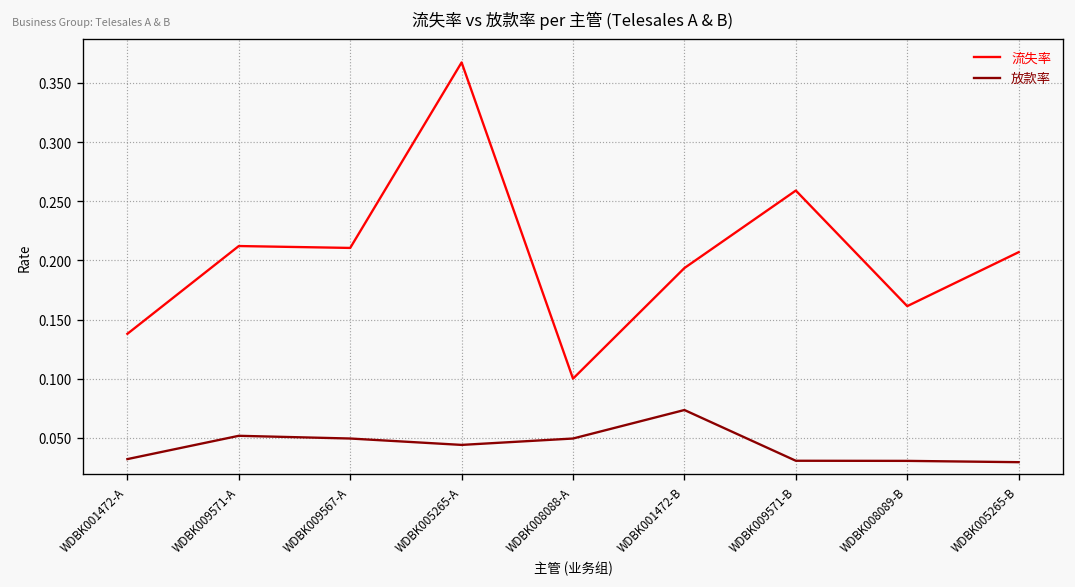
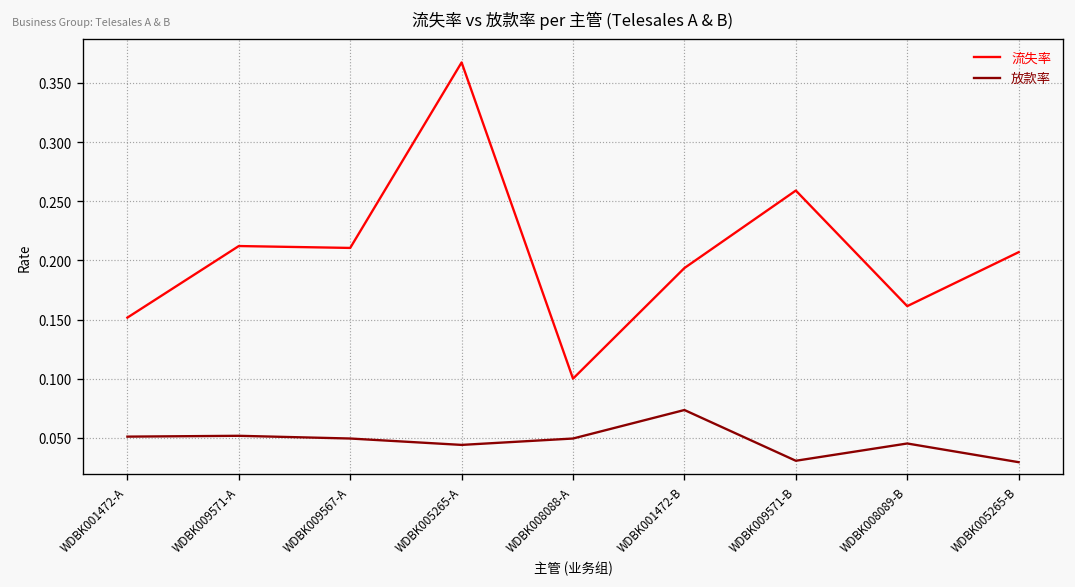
  {
    "流失率": {
-     "WDBK001472-A": 0.14,
+     "WDBK001472-A": 0.15,
      "WDBK009571-A": 0.21,
      "WDBK009567-A": 0.21,
      "WDBK005265-A": 0.37,
      "WDBK008088-A": 0.10,
      "WDBK001472-B": 0.19,
      "WDBK009571-B": 0.26,
      "WDBK008089-B": 0.16,
      "WDBK005265-B": 0.21
    },
    "放款率": {
-     "WDBK001472-A": 0.03,
+     "WDBK001472-A": 0.05,
      "WDBK009571-A": 0.05,
      "WDBK009567-A": 0.05,
      "WDBK005265-A": 0.04,
      "WDBK008088-A": 0.05,
      "WDBK001472-B": 0.07,
      "WDBK009571-B": 0.03,
-     "WDBK008089-B": 0.03,
+     "WDBK008089-B": 0.05,
      "WDBK005265-B": 0.03
    }
  }
